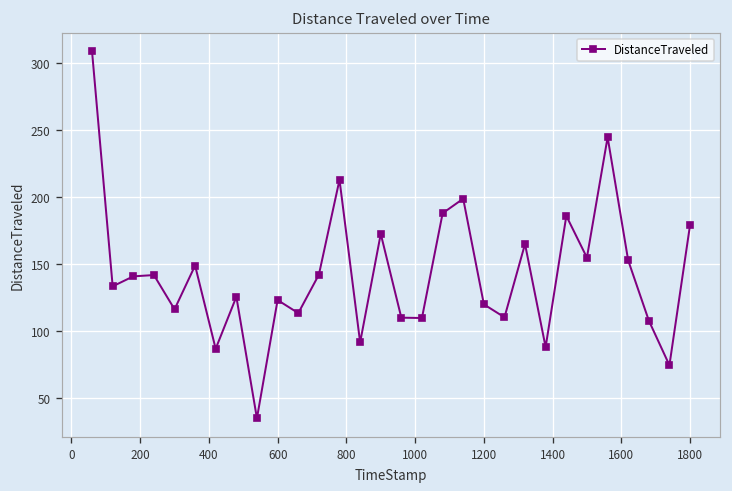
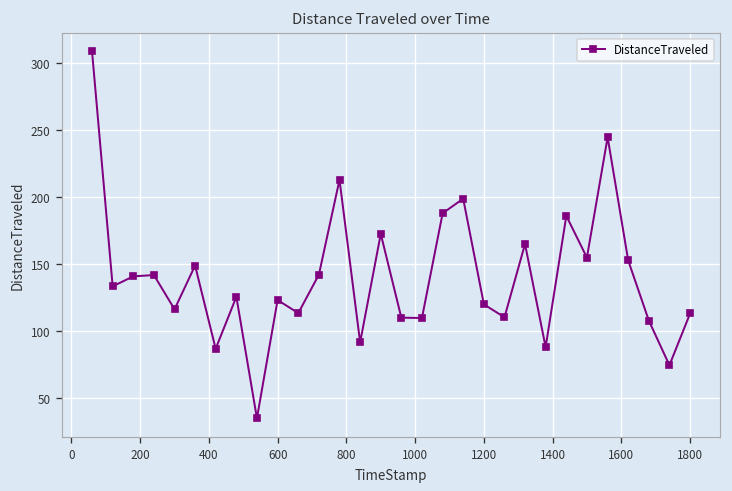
  {
    "600": 123,
    "1200": 120,
-   "1800": 179
+   "1800": 113
  }
